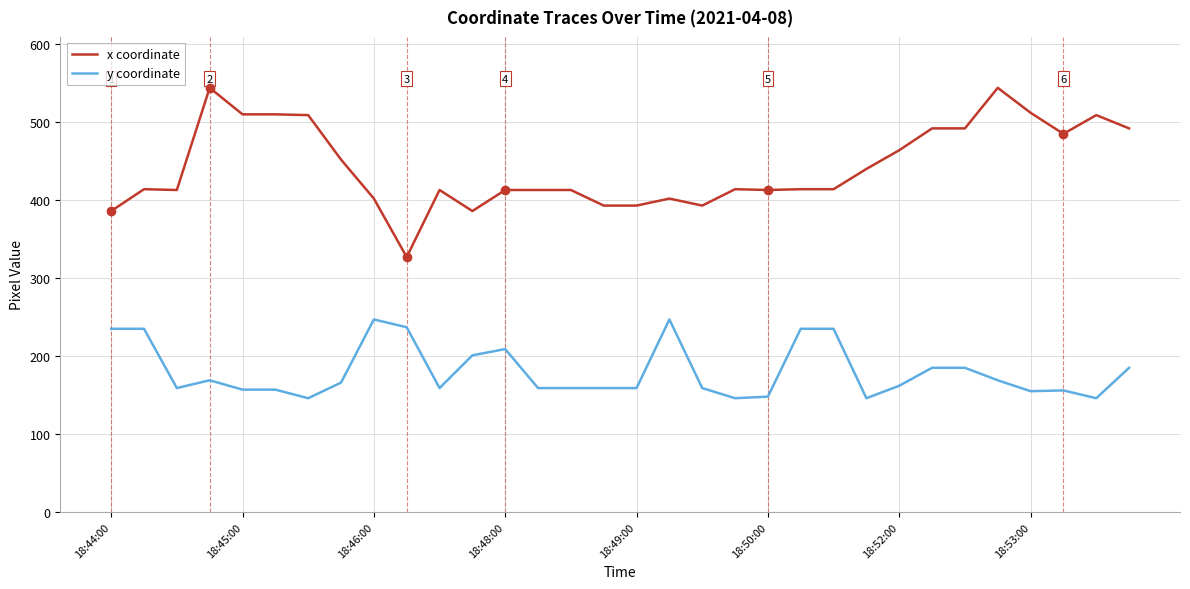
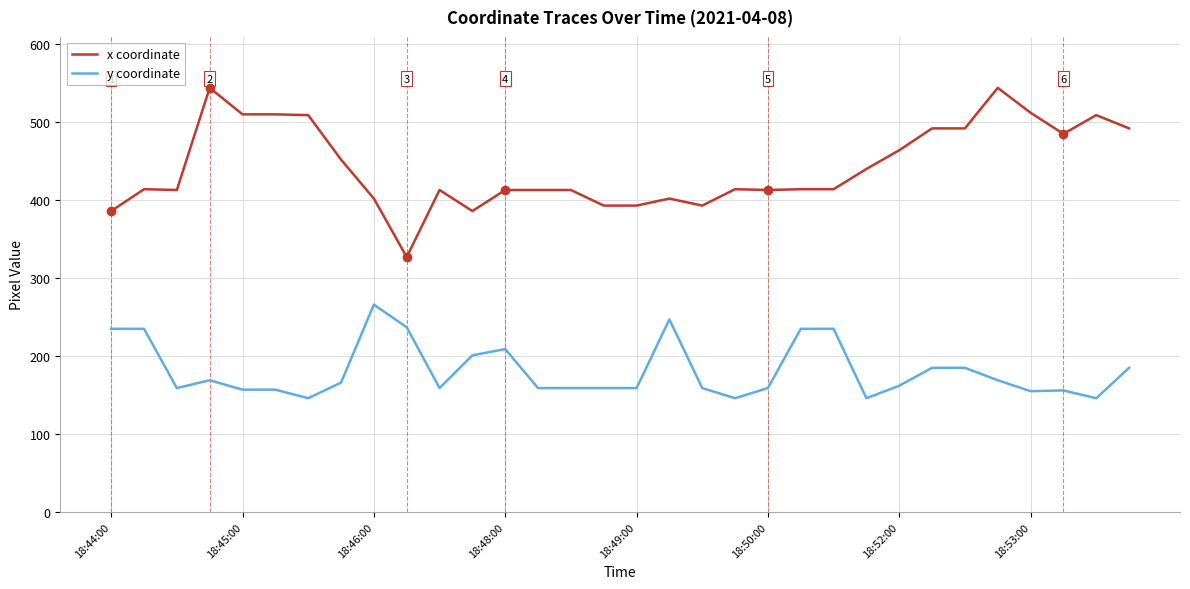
  {
    "y coordinate": {
      "18:44:00": 240,
      "18:45:00": 160,
-     "18:46:00": 250,
+     "18:46:00": 270,
      "18:48:00": 210,
      "18:49:00": 160,
-     "18:50:00": 150,
+     "18:50:00": 160,
      "18:52:00": 160,
      "18:53:00": 160
    }
  }
